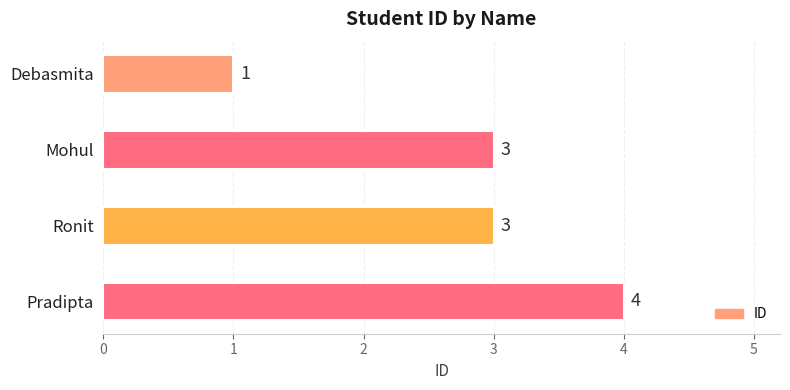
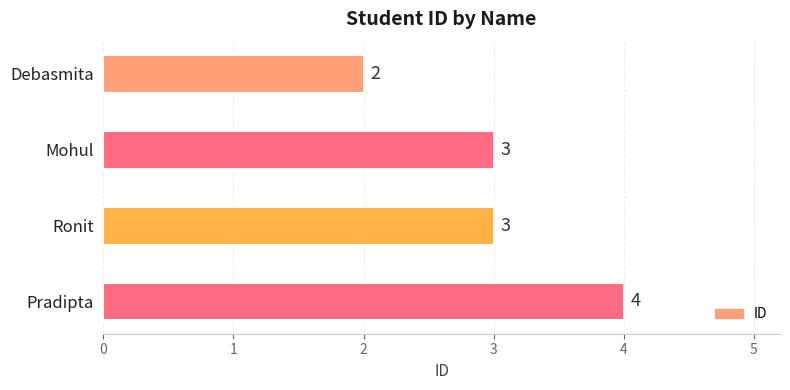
  {
-   "Debasmita": 1,
+   "Debasmita": 2,
    "Mohul": 3,
    "Ronit": 3,
    "Pradipta": 4
  }
